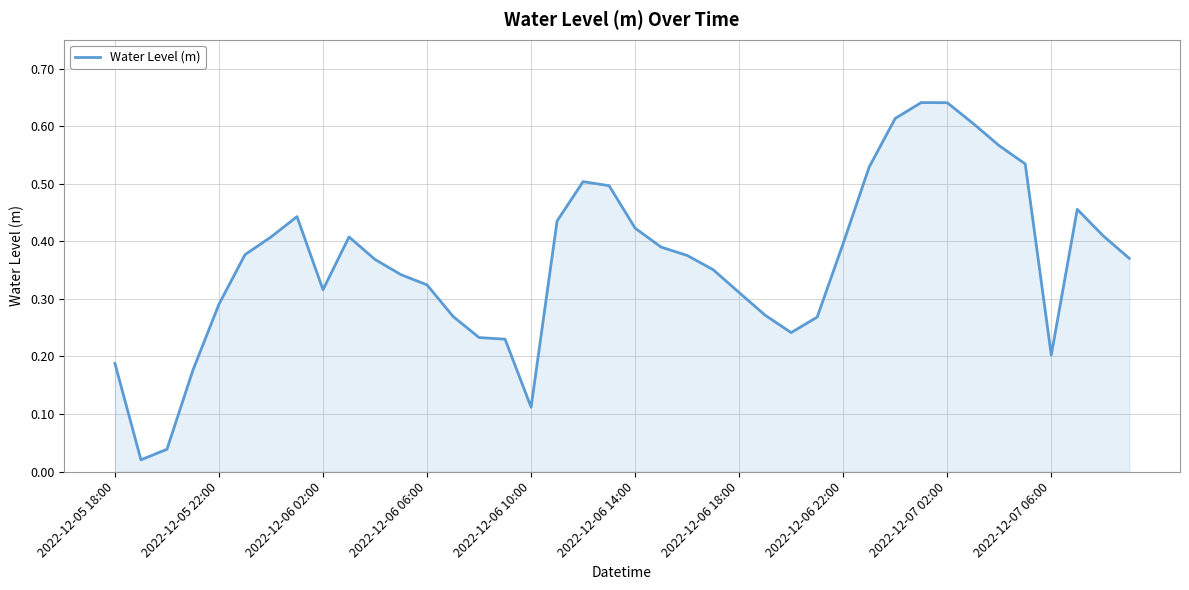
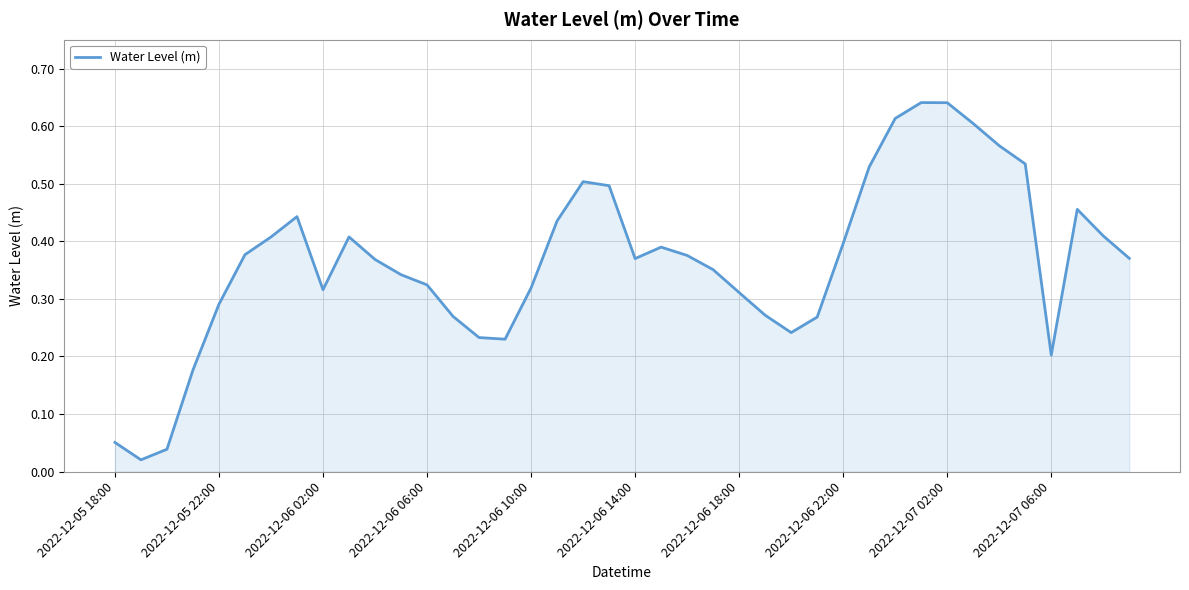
  {
-   "2022-12-05 18:00": 0.19,
+   "2022-12-05 18:00": 0.05,
    "2022-12-05 22:00": 0.29,
    "2022-12-06 02:00": 0.32,
    "2022-12-06 06:00": 0.32,
-   "2022-12-06 10:00": 0.11,
-   "2022-12-06 14:00": 0.42,
+   "2022-12-06 10:00": 0.32,
+   "2022-12-06 14:00": 0.37,
    "2022-12-06 18:00": 0.31,
    "2022-12-06 22:00": 0.40,
    "2022-12-07 02:00": 0.64,
    "2022-12-07 06:00": 0.20
  }
